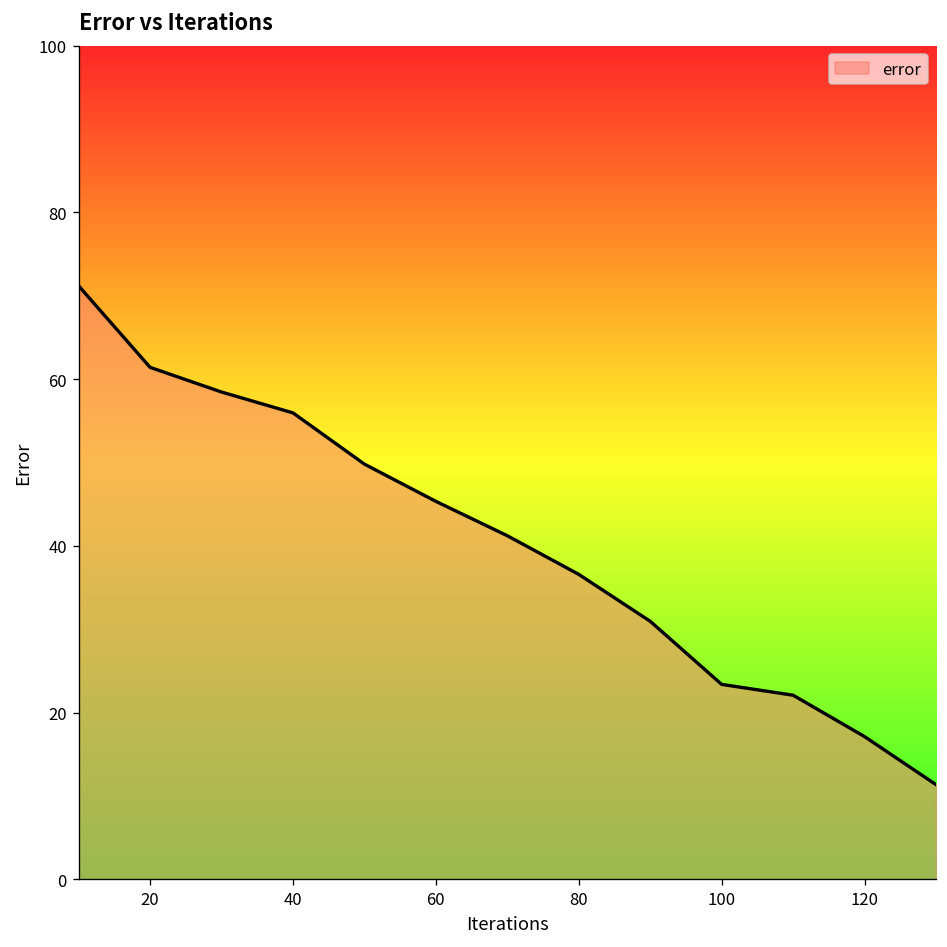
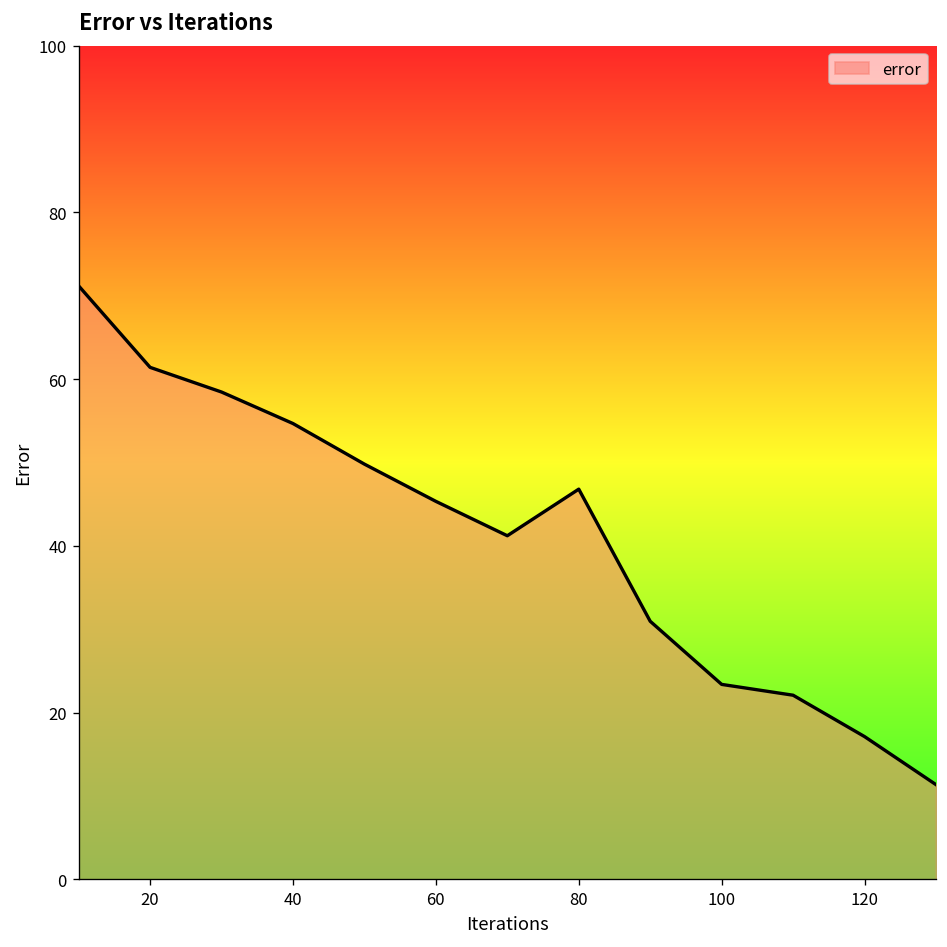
  {
    "20": 61,
-   "40": 56,
+   "40": 55,
    "60": 45,
-   "80": 37,
+   "80": 47,
    "100": 23,
    "120": 17
  }
